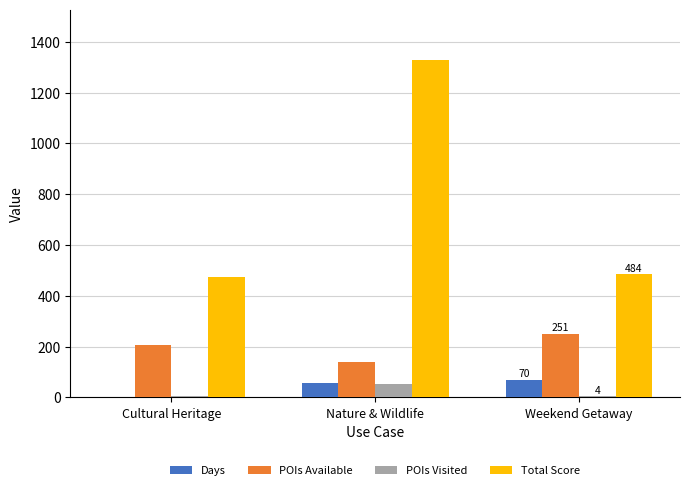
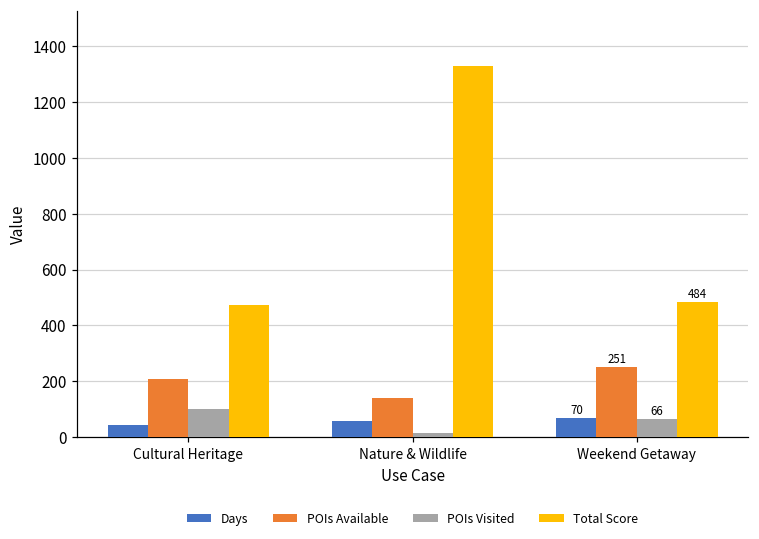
  {
    "Days": {
-     "Cultural Heritage": 0,
+     "Cultural Heritage": 50,
      "Nature & Wildlife": 60
    },
    "POIs Available": {
      "Weekend Getaway": 251
    },
    "POIs Visited": {
-     "Cultural Heritage": 10,
-     "Nature & Wildlife": 50,
-     "Weekend Getaway": 4
+     "Cultural Heritage": 100,
+     "Nature & Wildlife": 10,
+     "Weekend Getaway": 66
    },
    "Total Score": {
      "Weekend Getaway": 484
    }
  }
